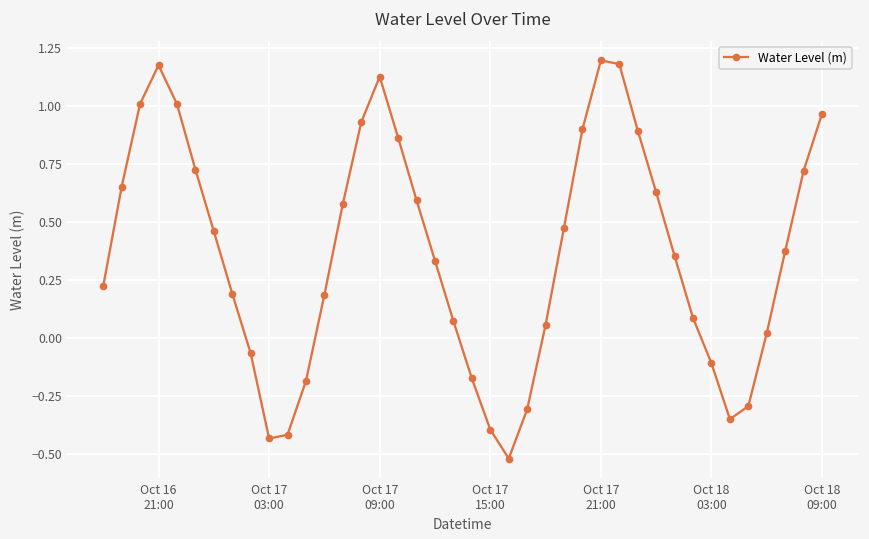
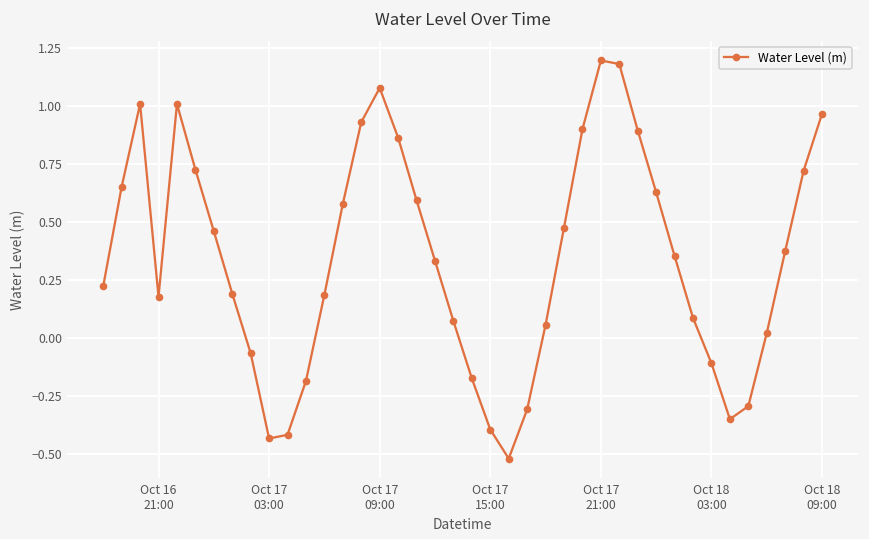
  {
-   "Oct 16 21:00": 1.18,
+   "Oct 16 21:00": 0.18,
    "Oct 17 03:00": -0.43,
-   "Oct 17 09:00": 1.13,
+   "Oct 17 09:00": 1.08,
    "Oct 17 15:00": -0.39,
    "Oct 17 21:00": 1.20,
    "Oct 18 03:00": -0.11,
    "Oct 18 09:00": 0.97
  }
